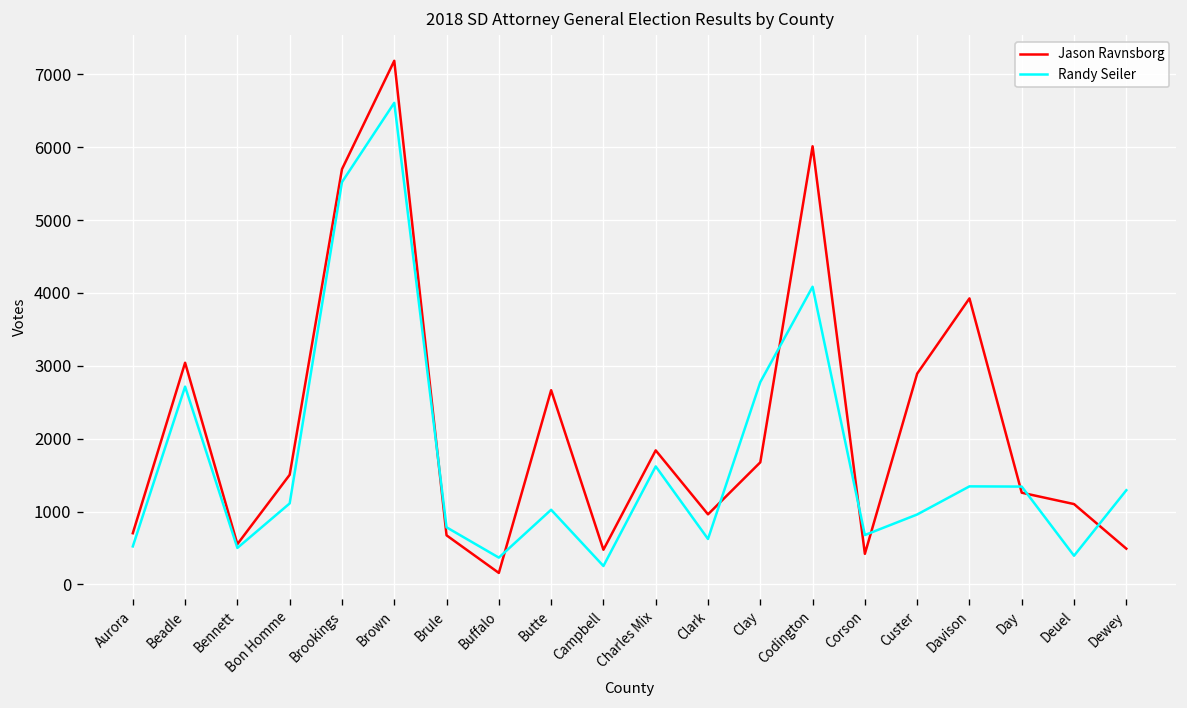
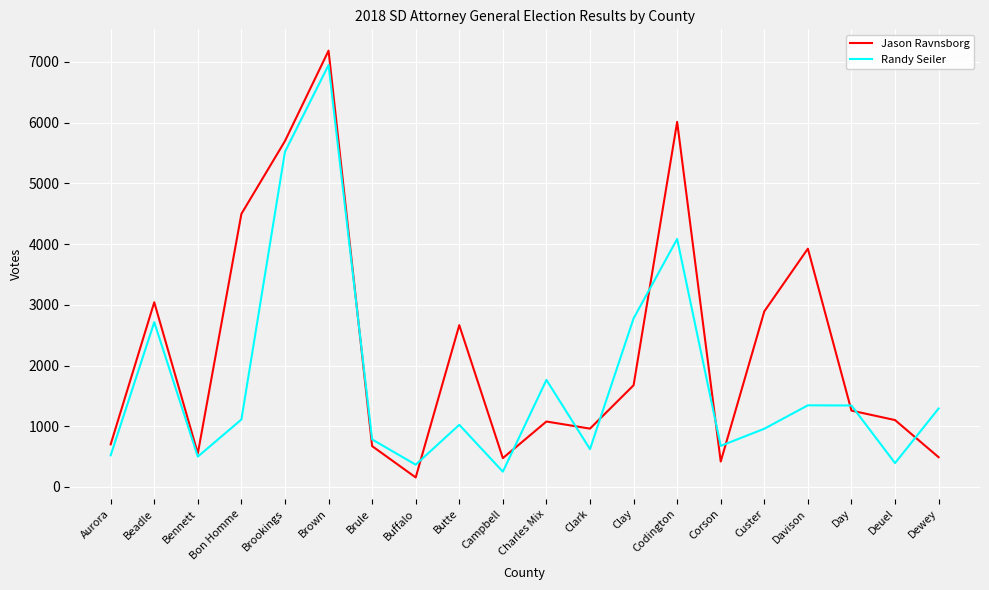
  {
    "Jason Ravnsborg": {
      "Aurora": 700,
      "Beadle": 3000,
      "Bennett": 600,
-     "Bon Homme": 1500,
+     "Bon Homme": 4500,
      "Brookings": 5700,
      "Brown": 7200,
      "Brule": 700,
      "Buffalo": 200,
      "Butte": 2700,
      "Campbell": 500,
-     "Charles Mix": 1800,
+     "Charles Mix": 1100,
      "Clark": 1000,
      "Clay": 1700,
      "Codington": 6000,
      "Corson": 400,
      "Custer": 2900,
      "Davison": 3900,
      "Day": 1300,
      "Deuel": 1100,
      "Dewey": 500
    },
    "Randy Seiler": {
      "Aurora": 500,
      "Beadle": 2700,
      "Bennett": 500,
      "Bon Homme": 1100,
      "Brookings": 5500,
-     "Brown": 6600,
+     "Brown": 6900,
      "Brule": 800,
      "Buffalo": 400,
      "Butte": 1000,
      "Campbell": 300,
-     "Charles Mix": 1600,
+     "Charles Mix": 1800,
      "Clark": 600,
      "Clay": 2800,
      "Codington": 4100,
      "Corson": 700,
      "Custer": 1000,
      "Davison": 1300,
      "Day": 1300,
      "Deuel": 400,
      "Dewey": 1300
    }
  }
